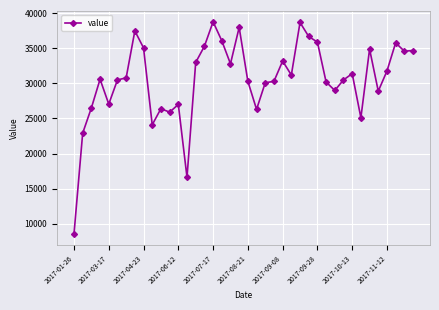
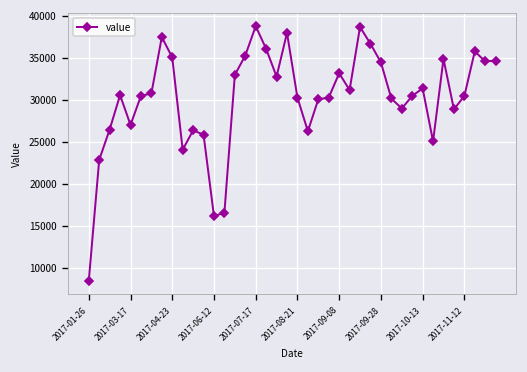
  {
    "2017-01-26": 9000,
    "2017-03-17": 27000,
    "2017-04-23": 35000,
-   "2017-06-12": 27000,
+   "2017-06-12": 16000,
    "2017-07-17": 39000,
    "2017-08-21": 30000,
    "2017-09-08": 33000,
-   "2017-09-28": 36000,
+   "2017-09-28": 34000,
    "2017-10-13": 31000,
-   "2017-11-12": 32000
+   "2017-11-12": 31000
  }
